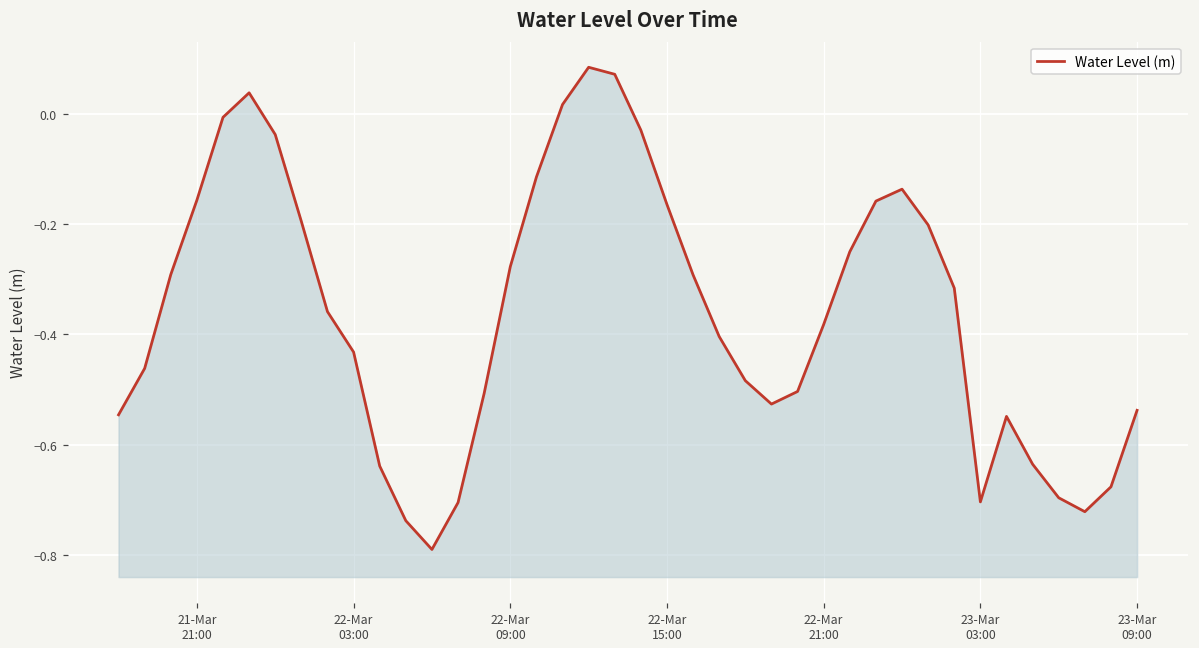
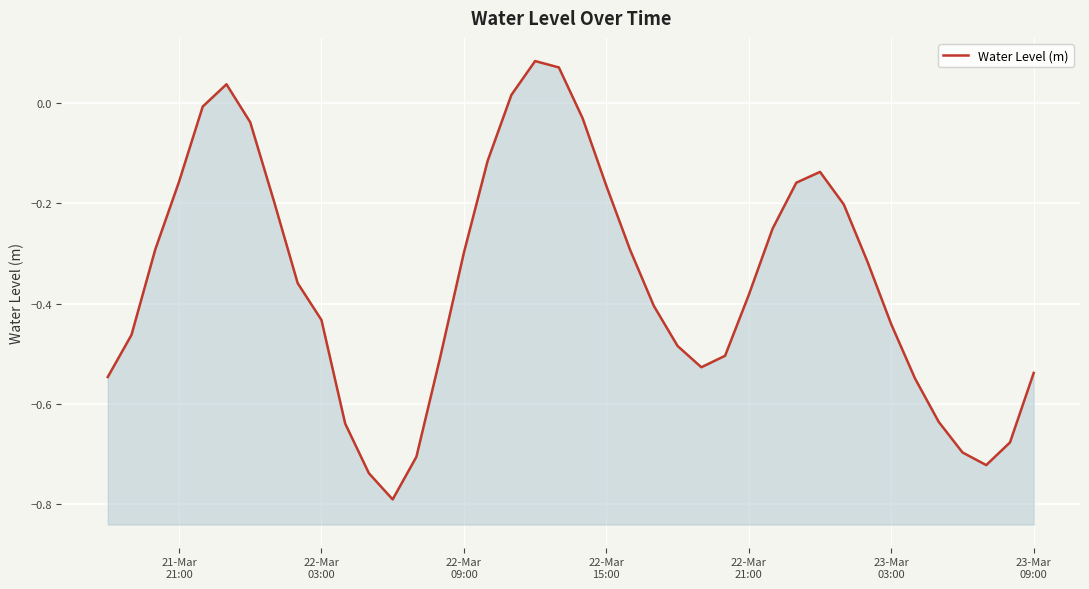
  {
    "21-Mar 21:00": -0.16,
    "22-Mar 03:00": -0.43,
-   "22-Mar 09:00": -0.28,
+   "22-Mar 09:00": -0.30,
    "22-Mar 15:00": -0.16,
    "22-Mar 21:00": -0.38,
-   "23-Mar 03:00": -0.70,
+   "23-Mar 03:00": -0.44,
    "23-Mar 09:00": -0.54
  }
